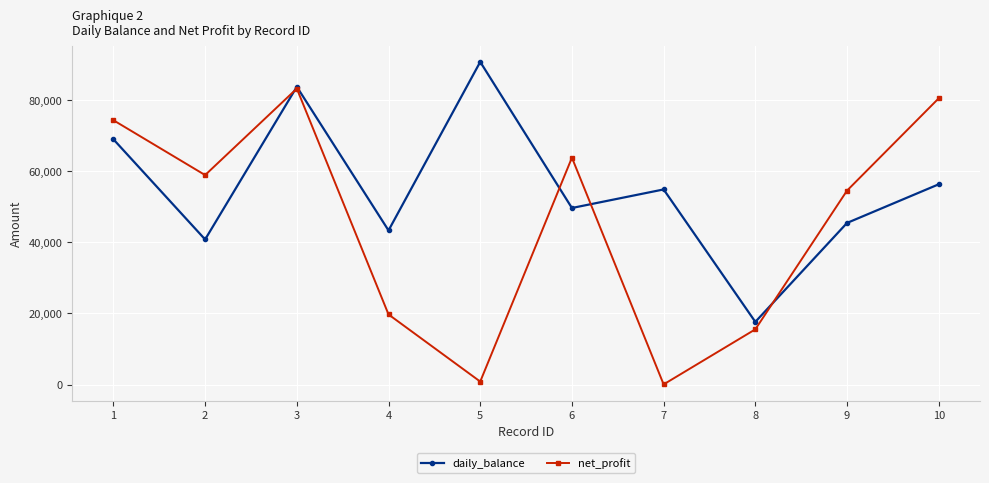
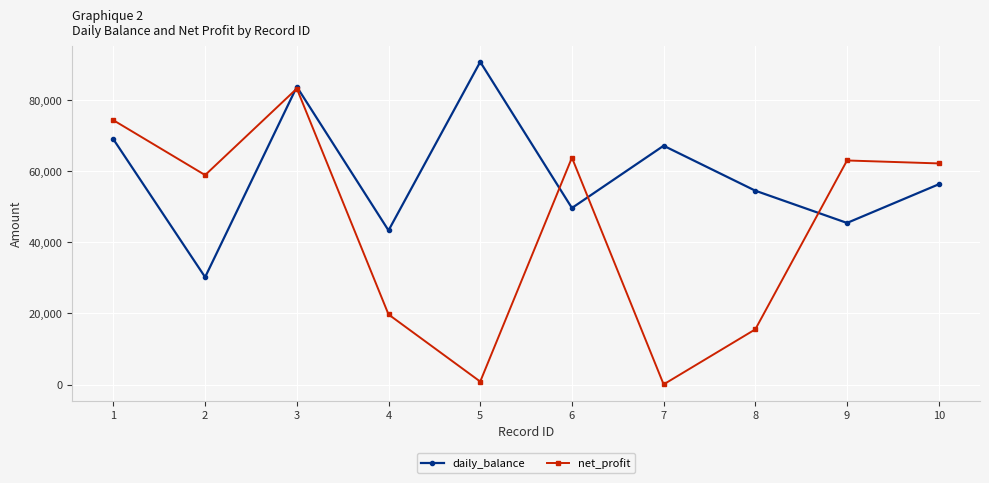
  {
    "daily_balance": {
      "1": "69,000",
-     "2": "41,000",
+     "2": "30,000",
      "4": "43,000",
      "5": "91,000",
      "6": "50,000",
-     "7": "55,000",
-     "8": "18,000",
+     "7": "67,000",
+     "8": "55,000",
      "9": "45,000",
      "10": "56,000"
    },
    "net_profit": {
      "1": "74,000",
      "2": "59,000",
      "4": "20,000",
      "5": "1,000",
      "6": "64,000",
      "7": "0",
      "8": "16,000",
-     "9": "55,000",
-     "10": "81,000"
+     "9": "63,000",
+     "10": "62,000"
    }
  }
